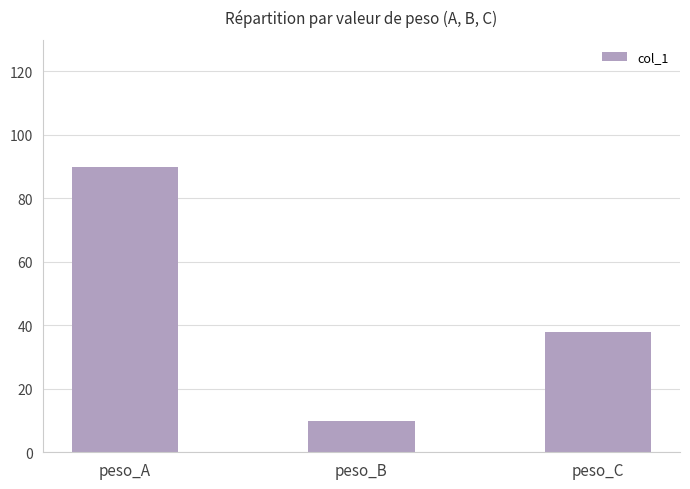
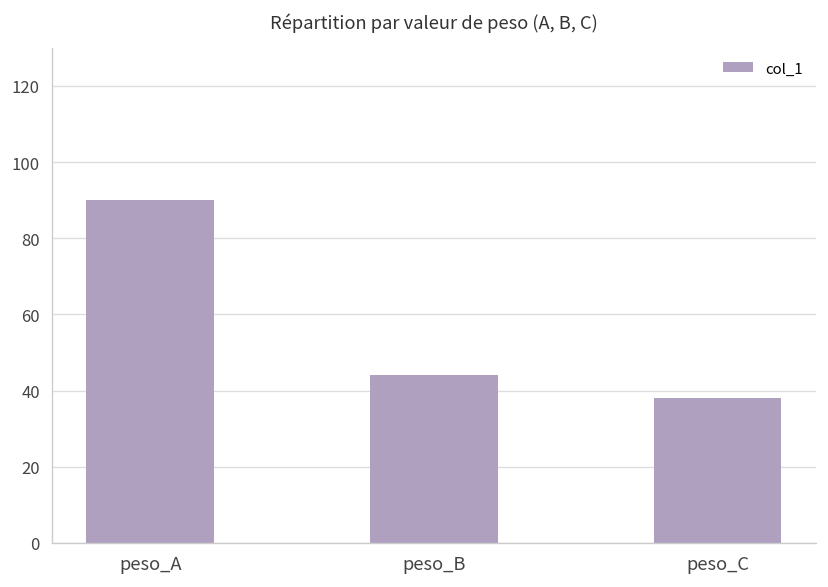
  {
    "peso_A": 90,
-   "peso_B": 10,
+   "peso_B": 44,
    "peso_C": 38
  }
